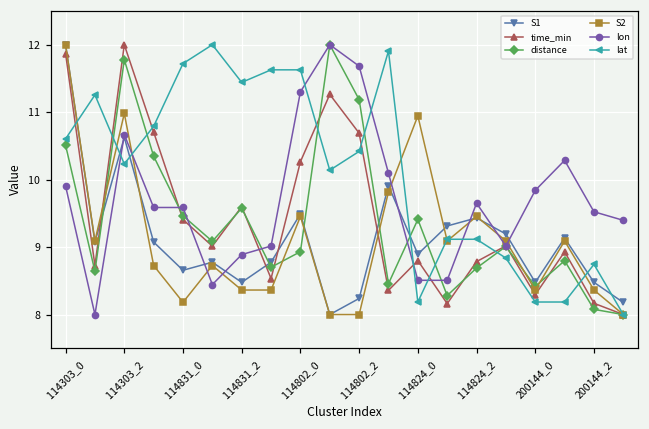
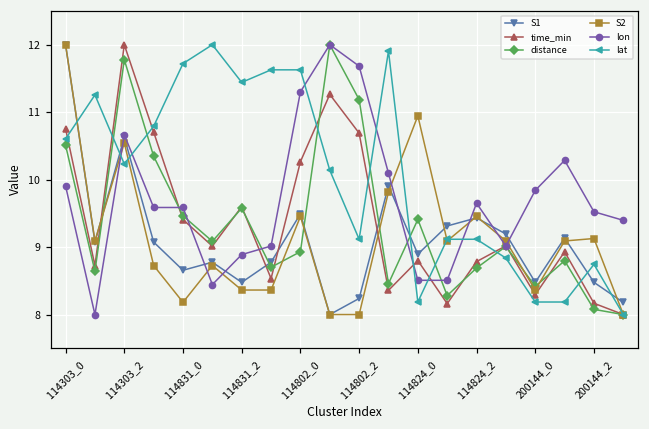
  {
    "time_min": {
-     "114303_0": 11.9,
+     "114303_0": 10.8,
      "114303_2": 12.0,
      "114831_0": 9.4,
      "114802_0": 10.3,
      "114802_2": 10.7,
      "114824_0": 8.8,
      "114824_2": 8.8,
      "200144_0": 8.3,
      "200144_2": 8.2
    },
    "distance": {
      "114303_0": 10.5,
      "114303_2": 11.8,
      "114831_0": 9.5,
      "114802_0": 8.9,
      "114802_2": 11.2,
      "114824_0": 9.4,
      "114824_2": 8.7,
      "200144_0": 8.4,
      "200144_2": 8.1
    },
    "S2": {
-     "114303_2": 11.0,
+     "114303_2": 10.5,
      "114831_0": 8.2,
      "114831_2": 8.4,
      "114802_2": 8.0,
      "114824_0": 10.9,
      "200144_0": 8.4,
-     "200144_2": 8.4
+     "200144_2": 9.1
    },
    "lat": {
      "114303_0": 10.6,
      "114303_2": 10.2,
      "114831_0": 11.7,
      "114831_2": 11.4,
      "114802_0": 11.6,
-     "114802_2": 10.4,
+     "114802_2": 9.1,
      "114824_0": 8.2,
      "114824_2": 9.1,
      "200144_0": 8.2,
      "200144_2": 8.7
    }
  }
